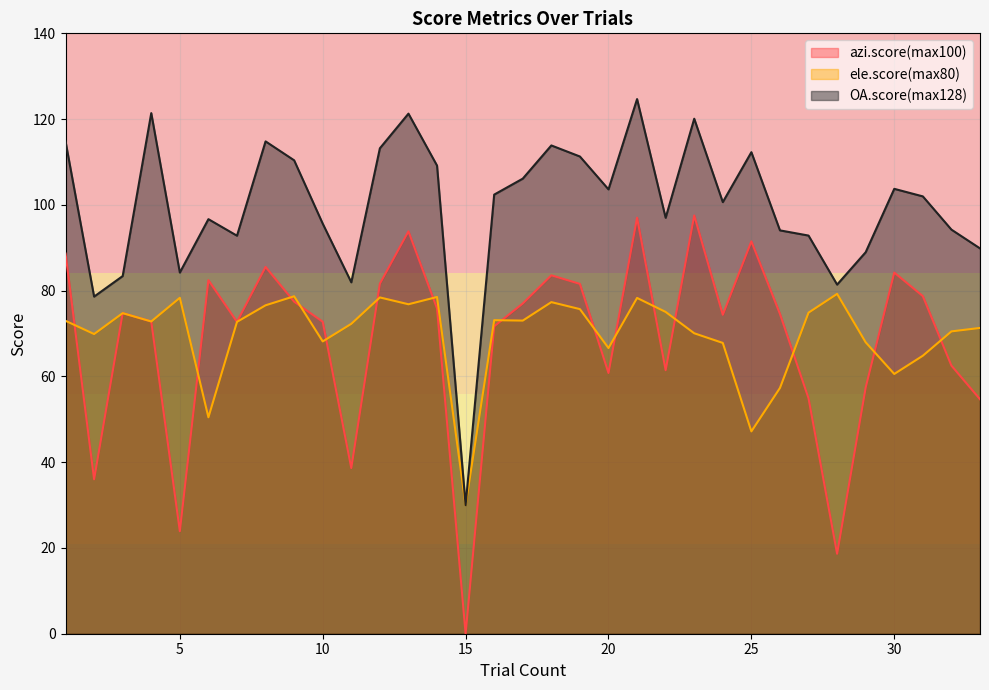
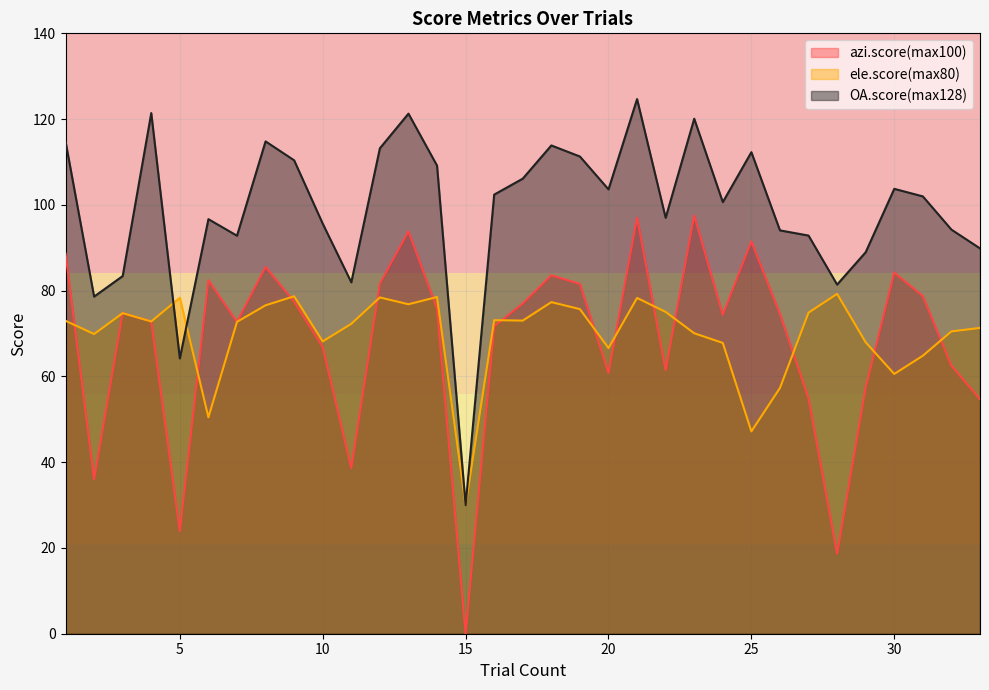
  {
    "azi.score(max100)": {
      "5": 24,
-     "10": 73,
+     "10": 67,
      "15": 0,
      "20": 61,
      "25": 91,
      "30": 84
    },
    "ele.score(max80)": {
      "5": 78,
      "10": 68,
      "20": 67,
      "25": 47,
      "30": 61
    },
    "OA.score(max128)": {
-     "5": 84,
+     "5": 64,
      "10": 96,
      "20": 104,
      "25": 112,
      "30": 104
    }
  }
